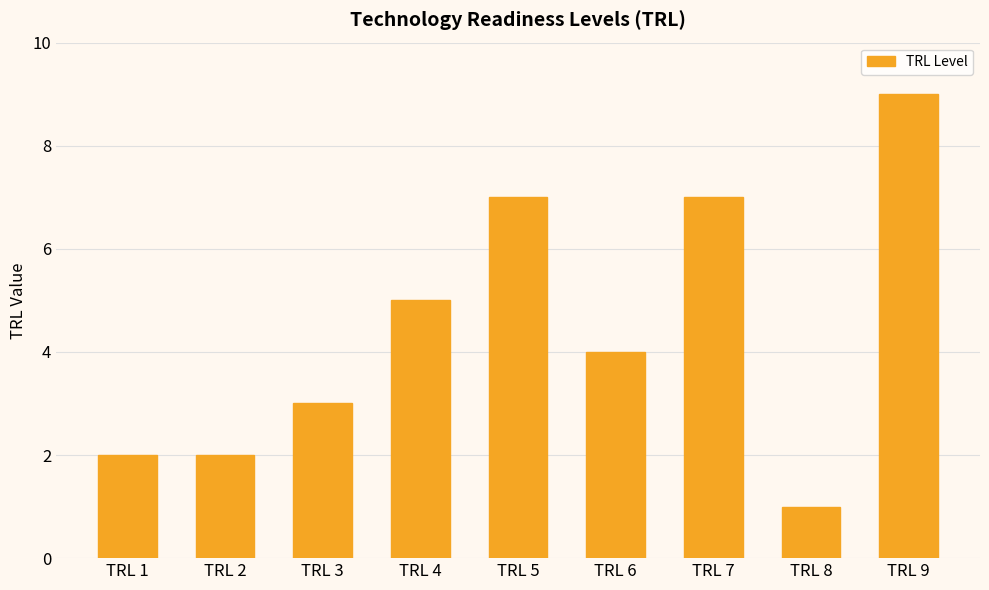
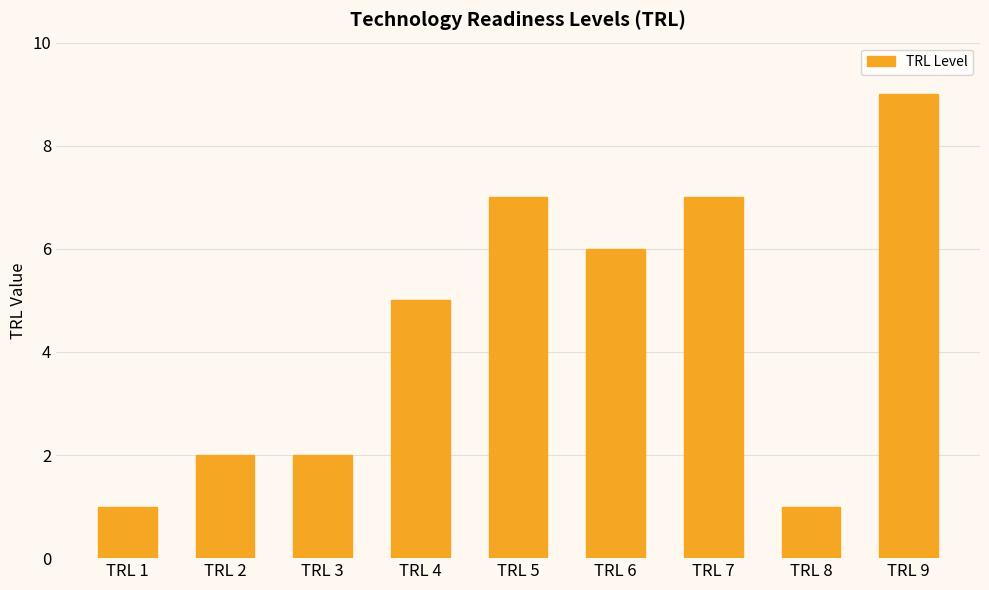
  {
-   "TRL 1": 2,
+   "TRL 1": 1,
    "TRL 2": 2,
-   "TRL 3": 3,
+   "TRL 3": 2,
    "TRL 4": 5,
    "TRL 5": 7,
-   "TRL 6": 4,
+   "TRL 6": 6,
    "TRL 7": 7,
    "TRL 8": 1,
    "TRL 9": 9
  }
